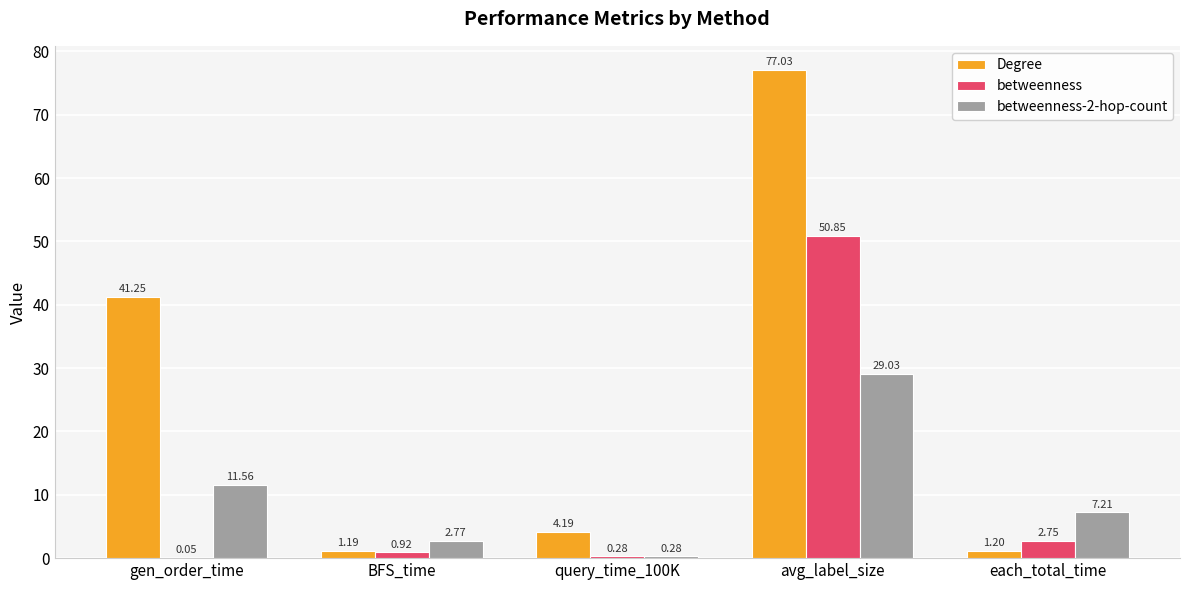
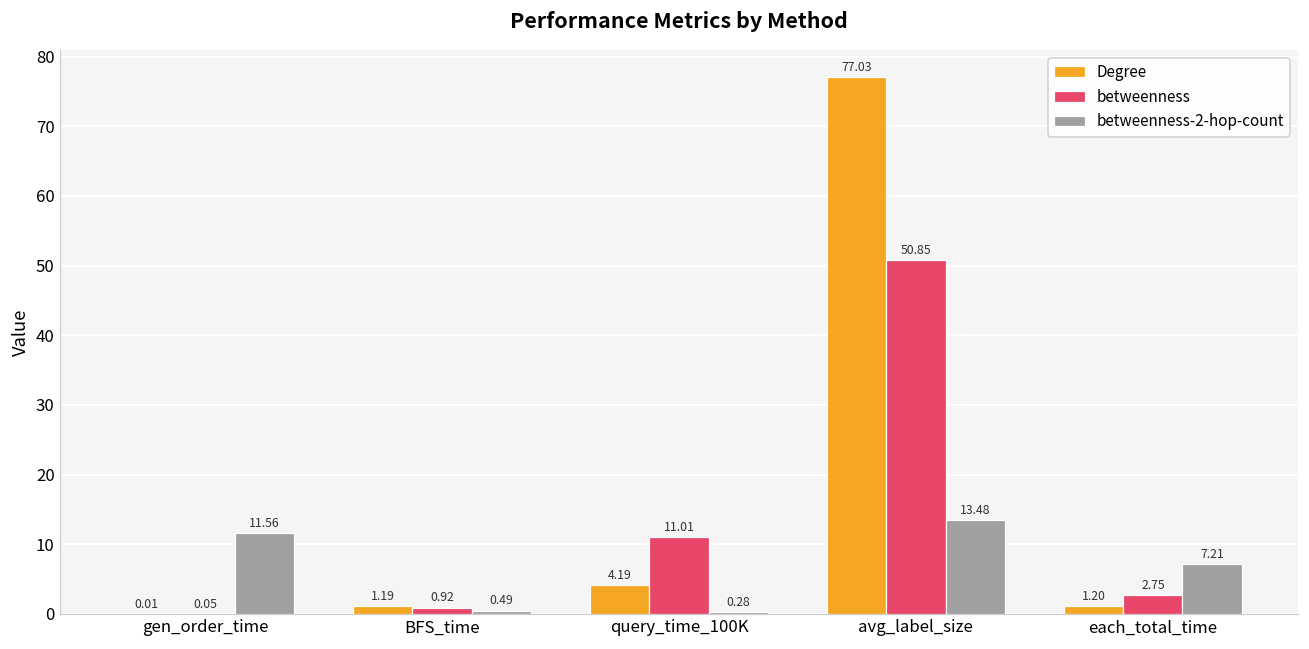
  {
    "Degree": {
-     "gen_order_time": 41.25,
+     "gen_order_time": 0.01,
      "BFS_time": 1.19,
      "query_time_100K": 4.19,
      "avg_label_size": 77.03,
      "each_total_time": 1.20
    },
    "betweenness": {
      "gen_order_time": 0.05,
      "BFS_time": 0.92,
-     "query_time_100K": 0.28,
+     "query_time_100K": 11.01,
      "avg_label_size": 50.85,
      "each_total_time": 2.75
    },
    "betweenness-2-hop-count": {
      "gen_order_time": 11.56,
-     "BFS_time": 2.77,
+     "BFS_time": 0.49,
      "query_time_100K": 0.28,
-     "avg_label_size": 29.03,
+     "avg_label_size": 13.48,
      "each_total_time": 7.21
    }
  }
